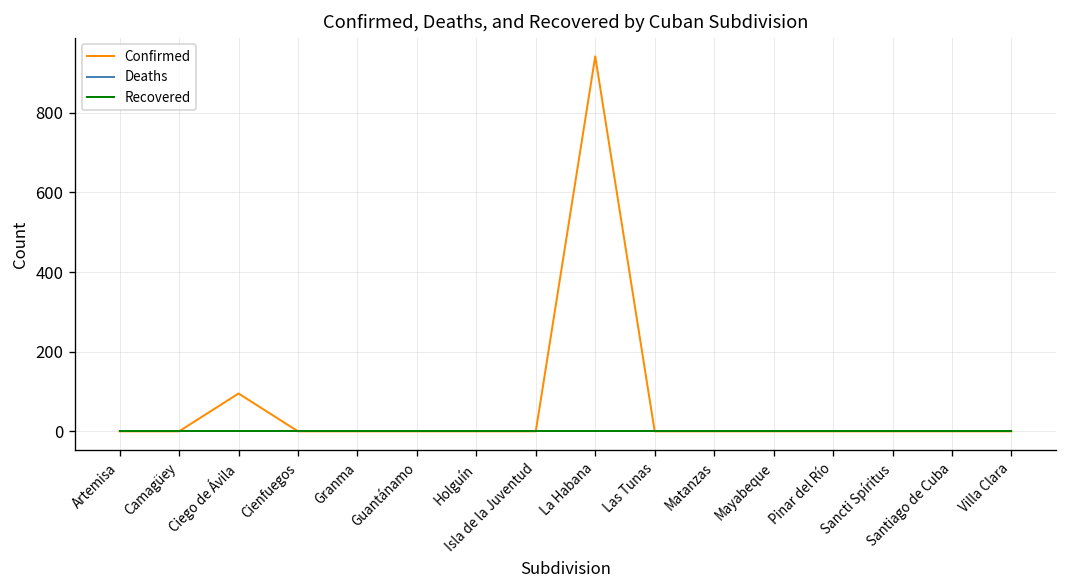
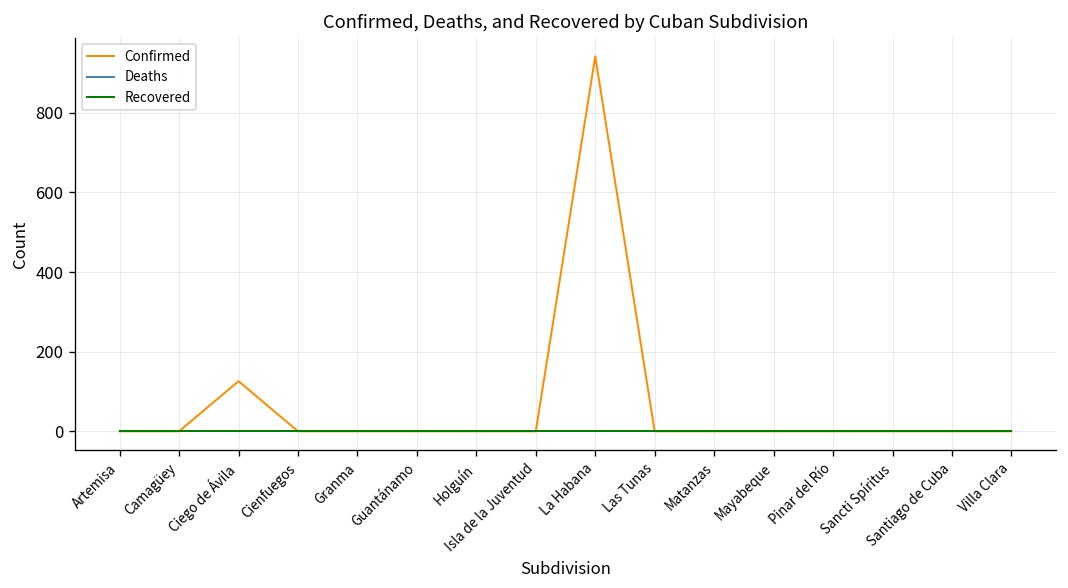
  {
    "Confirmed": {
-     "Ciego de Ávila": 100,
+     "Ciego de Ávila": 130,
      "La Habana": 940
    },
    "Recovered": {
      "Ciego de Ávila": 0,
      "La Habana": 0
    }
  }
